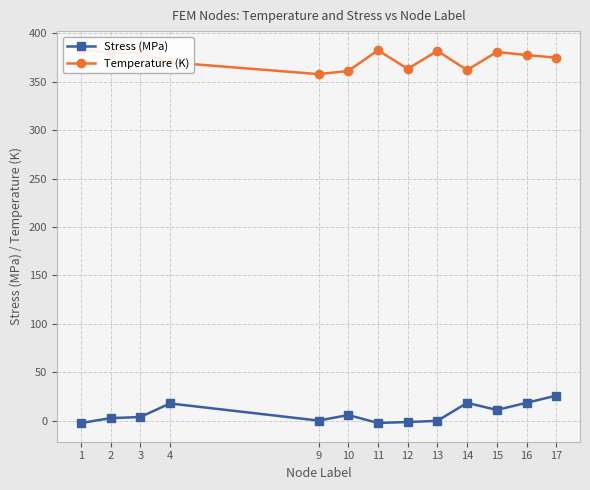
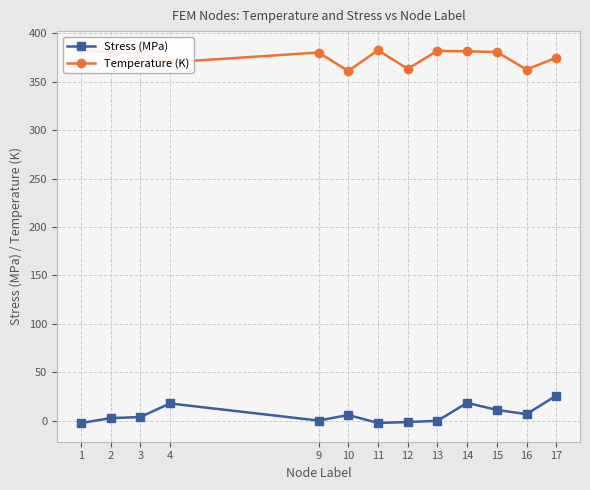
  {
    "Stress (MPa)": {
      "1": 0,
      "2": 0,
      "3": 0,
      "4": 20,
      "9": 0,
      "10": 10,
      "11": 0,
      "12": 0,
      "13": 0,
      "14": 20,
      "15": 10,
-     "16": 20,
+     "16": 10,
      "17": 30
    },
    "Temperature (K)": {
-     "9": 360,
+     "9": 380,
      "10": 360,
      "11": 380,
      "12": 360,
      "13": 380,
-     "14": 360,
+     "14": 380,
      "15": 380,
-     "16": 380,
+     "16": 360,
      "17": 370
    }
  }
